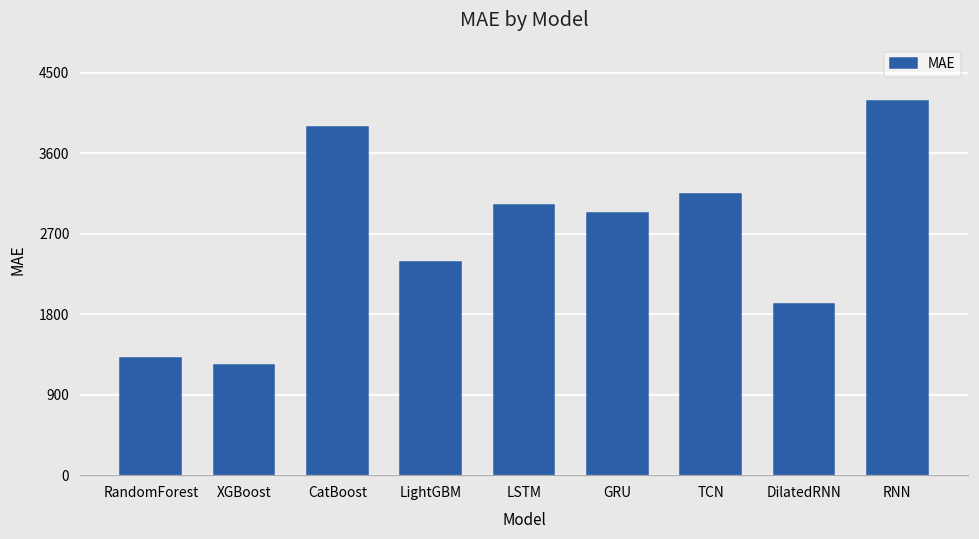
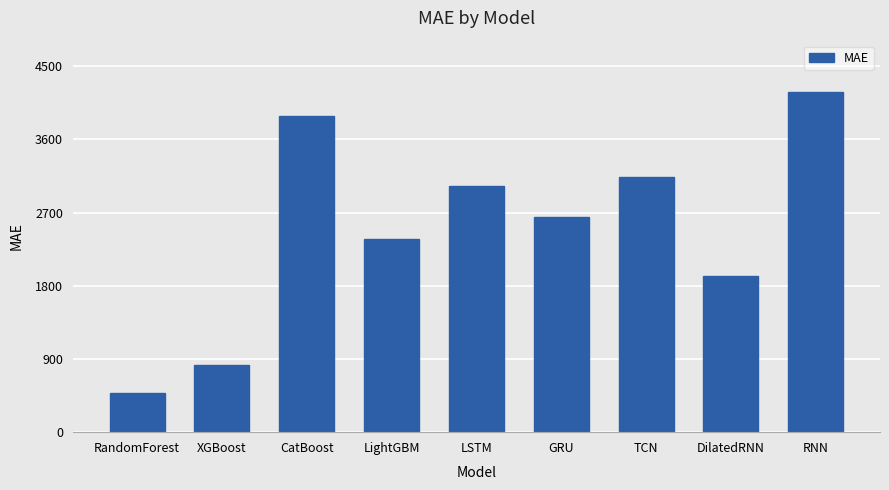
  {
-   "RandomForest": 1300,
-   "XGBoost": 1200,
+   "RandomForest": 500,
+   "XGBoost": 800,
    "CatBoost": 3900,
    "LightGBM": 2400,
    "LSTM": 3000,
-   "GRU": 2900,
+   "GRU": 2600,
    "TCN": 3100,
    "DilatedRNN": 1900,
    "RNN": 4200
  }
